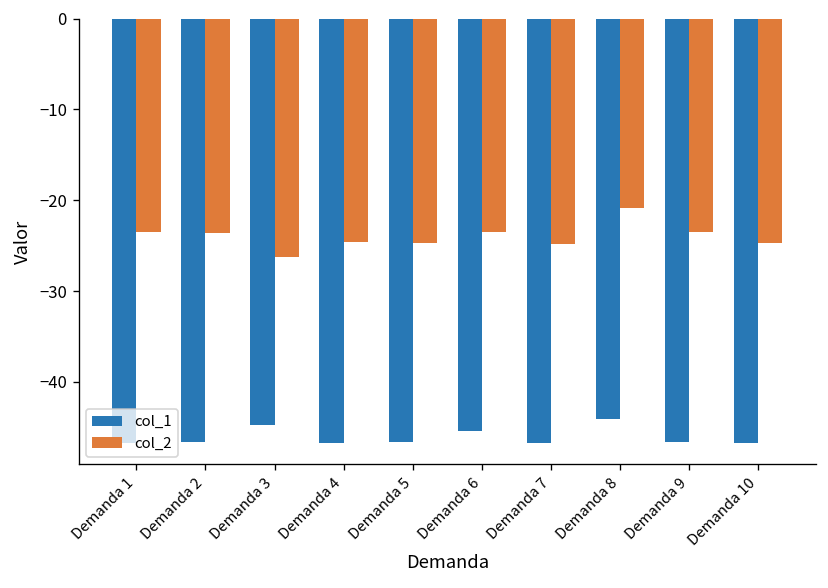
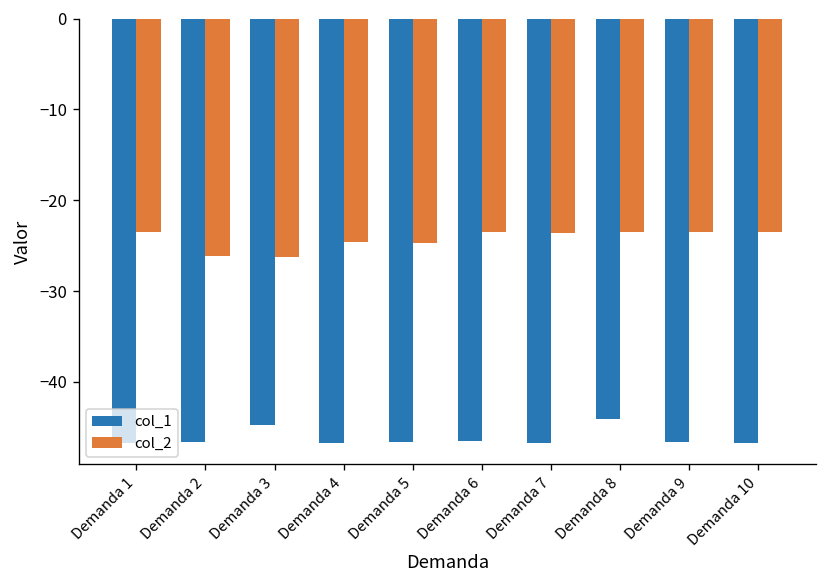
  {
    "col_1": {
      "Demanda 2": -47,
      "Demanda 3": -45,
      "Demanda 4": -47,
      "Demanda 5": -47,
-     "Demanda 6": -45,
+     "Demanda 6": -47,
      "Demanda 7": -47,
      "Demanda 8": -44,
      "Demanda 9": -47,
      "Demanda 10": -47
    },
    "col_2": {
      "Demanda 1": -23,
-     "Demanda 2": -24,
+     "Demanda 2": -26,
      "Demanda 3": -26,
      "Demanda 4": -25,
      "Demanda 5": -25,
      "Demanda 6": -24,
-     "Demanda 7": -25,
-     "Demanda 8": -21,
+     "Demanda 7": -24,
+     "Demanda 8": -23,
      "Demanda 9": -24,
-     "Demanda 10": -25
+     "Demanda 10": -23
    }
  }
